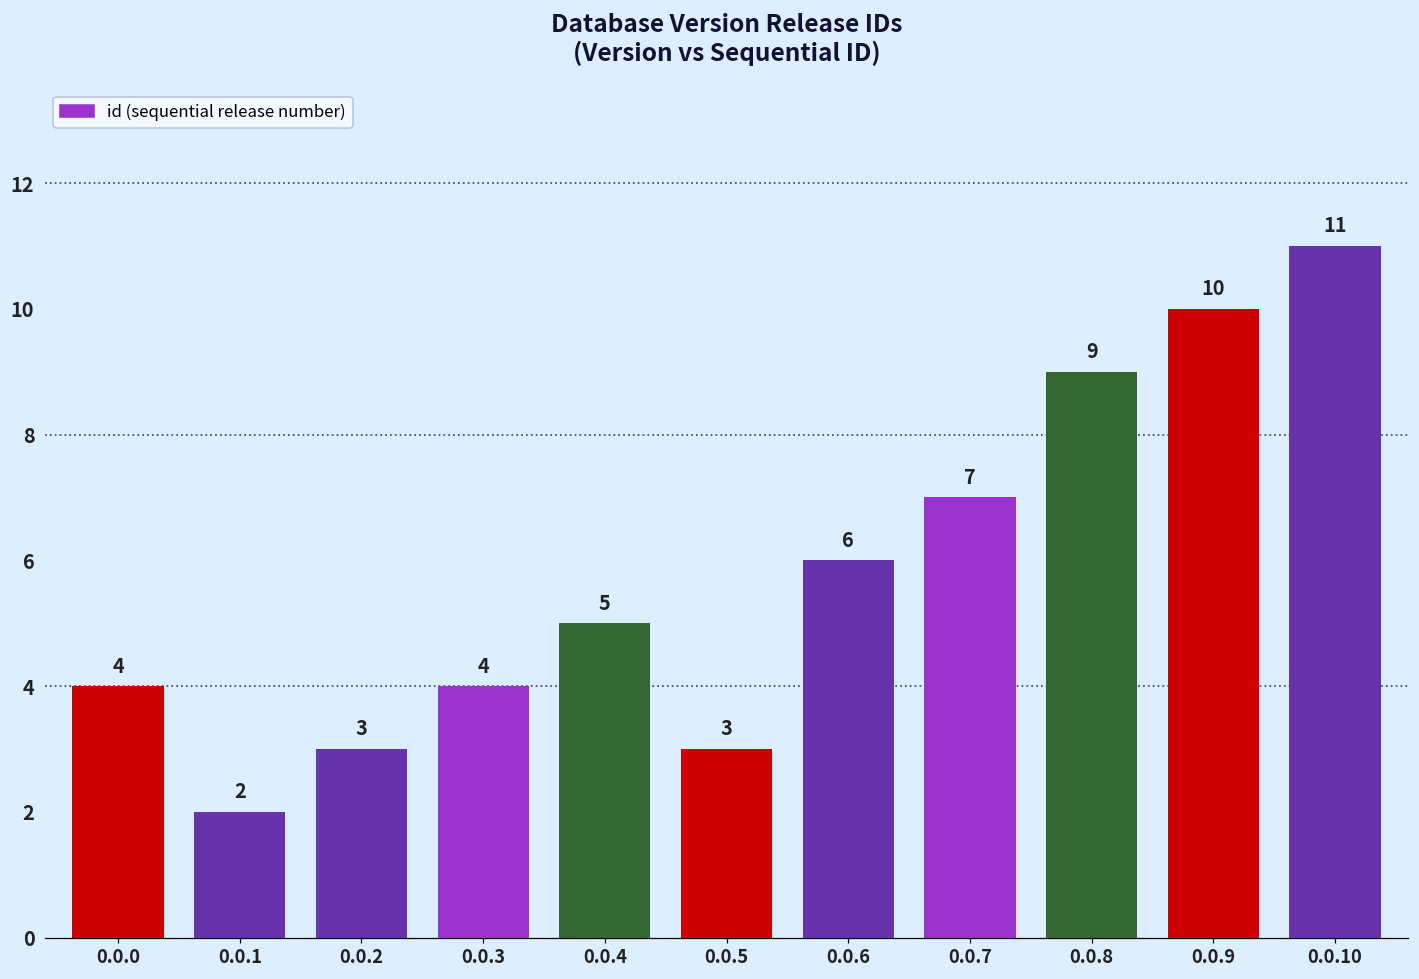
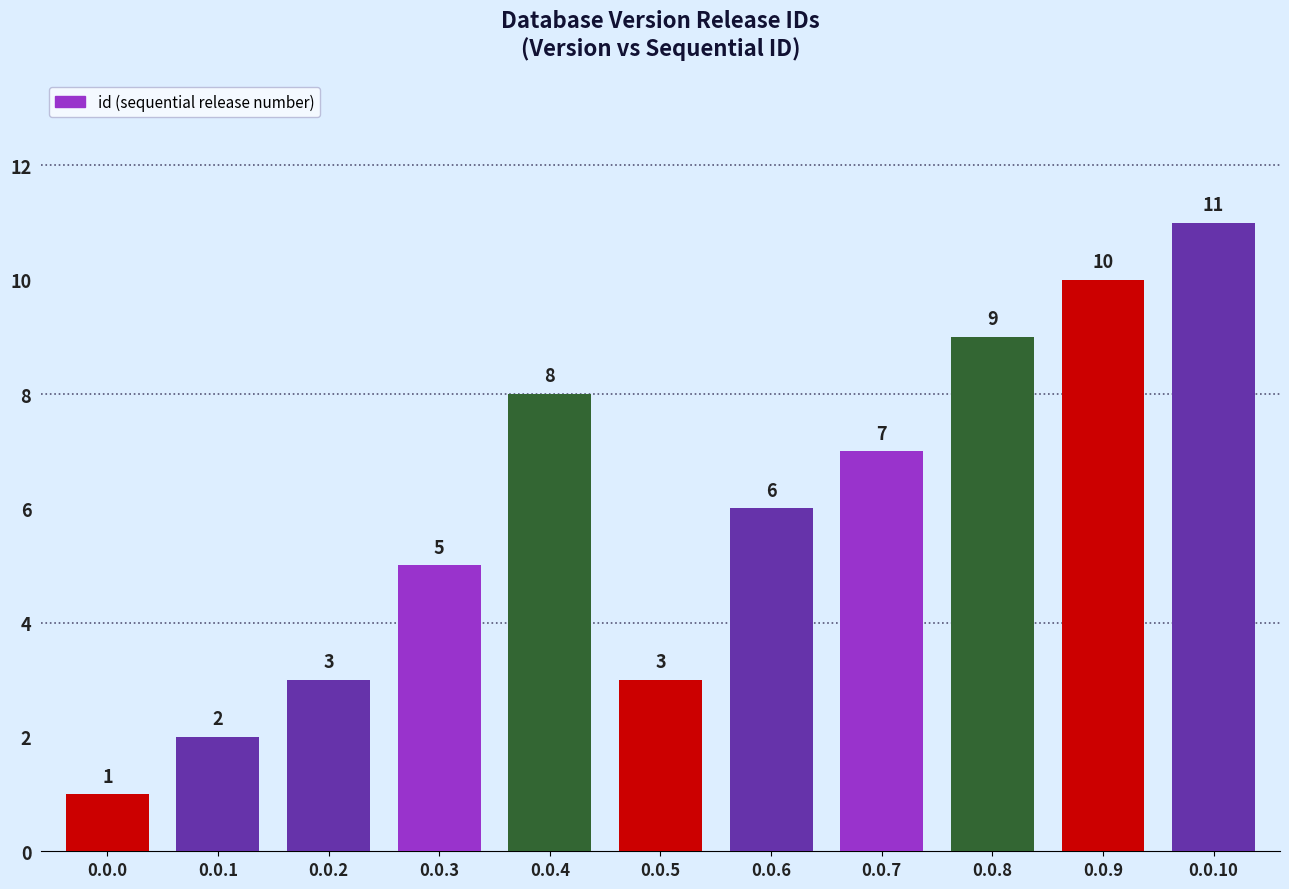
  {
-   "0.0.0": 4,
+   "0.0.0": 1,
    "0.0.1": 2,
    "0.0.2": 3,
-   "0.0.3": 4,
-   "0.0.4": 5,
+   "0.0.3": 5,
+   "0.0.4": 8,
    "0.0.5": 3,
    "0.0.6": 6,
    "0.0.7": 7,
    "0.0.8": 9,
    "0.0.9": 10,
    "0.0.10": 11
  }
